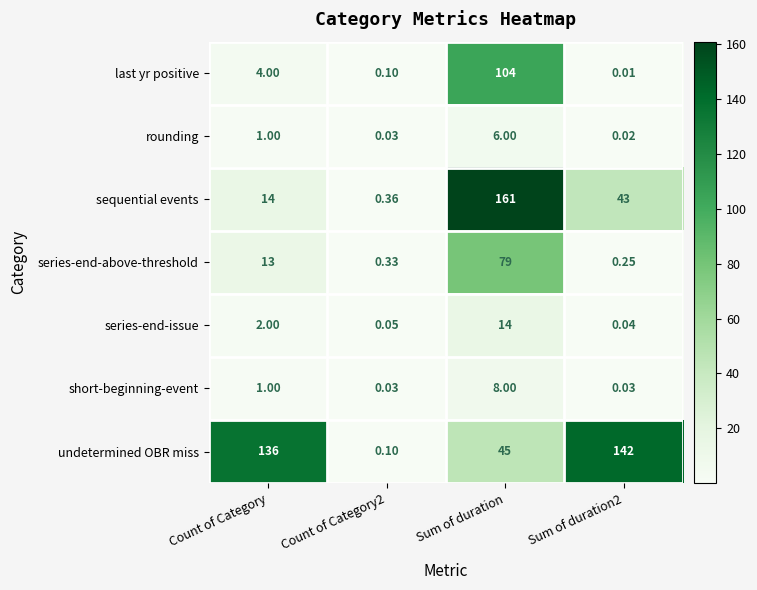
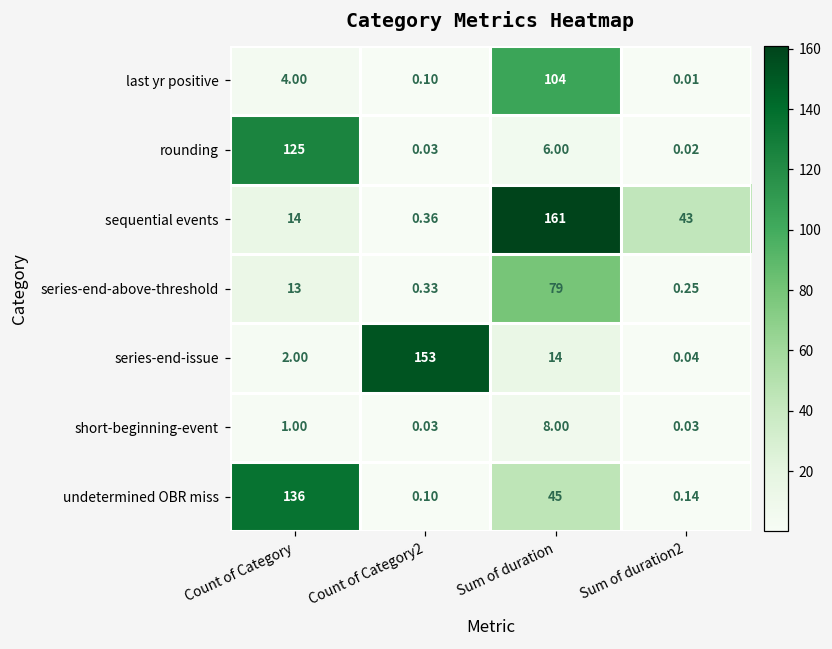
  {
    "last yr positive": {
      "Count of Category": 4.00,
      "Count of Category2": 0.10,
      "Sum of duration": 104,
      "Sum of duration2": 0.01
    },
    "rounding": {
-     "Count of Category": 1.00,
+     "Count of Category": 125,
      "Count of Category2": 0.03,
      "Sum of duration": 6.00,
      "Sum of duration2": 0.02
    },
    "sequential events": {
      "Count of Category": 14,
      "Count of Category2": 0.36,
      "Sum of duration": 161,
      "Sum of duration2": 43
    },
    "series-end-above-threshold": {
      "Count of Category": 13,
      "Count of Category2": 0.33,
      "Sum of duration": 79,
      "Sum of duration2": 0.25
    },
    "series-end-issue": {
      "Count of Category": 2.00,
-     "Count of Category2": 0.05,
+     "Count of Category2": 153,
      "Sum of duration": 14,
      "Sum of duration2": 0.04
    },
    "short-beginning-event": {
      "Count of Category": 1.00,
      "Count of Category2": 0.03,
      "Sum of duration": 8.00,
      "Sum of duration2": 0.03
    },
    "undetermined OBR miss": {
      "Count of Category": 136,
      "Count of Category2": 0.10,
      "Sum of duration": 45,
-     "Sum of duration2": 142
+     "Sum of duration2": 0.14
    }
  }
